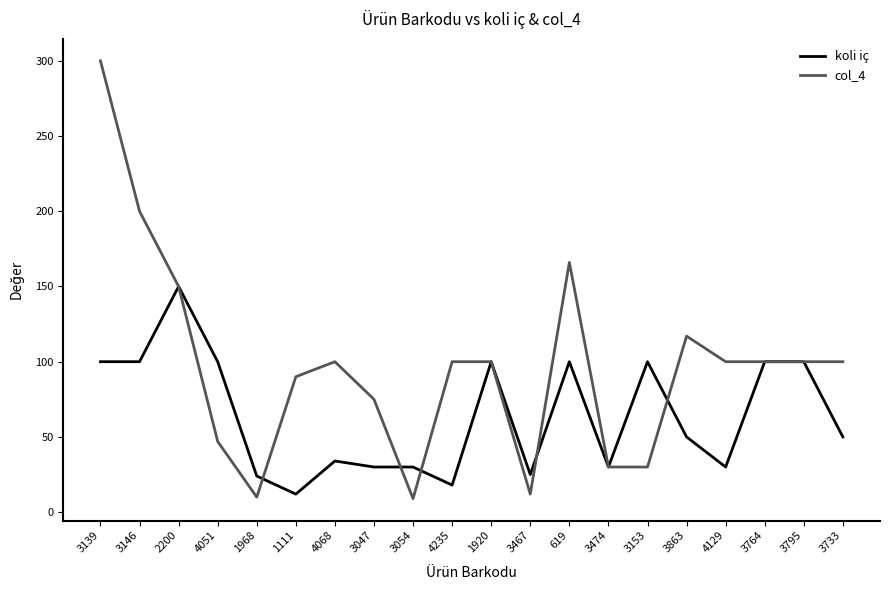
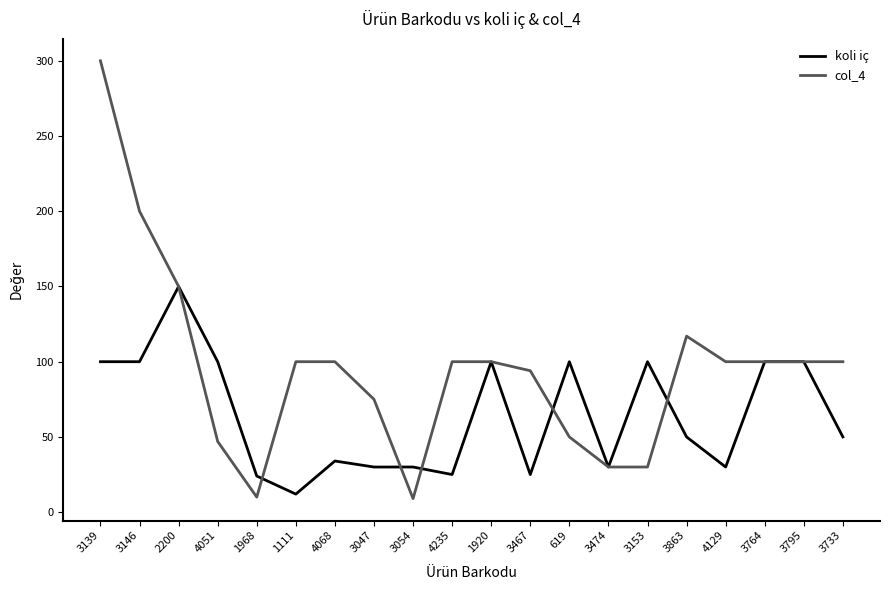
  {
    "koli iç": {
      "3139": 100,
      "3146": 100,
      "4051": 100,
      "1968": 24,
      "1111": 12,
      "4068": 34,
      "3047": 30,
      "3054": 30,
-     "4235": 18,
+     "4235": 25,
      "3467": 25,
      "619": 100,
      "3153": 100,
      "3863": 50,
      "4129": 30,
      "3733": 50
    },
    "col_4": {
      "3139": 300,
      "3146": 200,
      "4051": 47,
      "1968": 10,
-     "1111": 90,
+     "1111": 100,
      "4068": 100,
      "3047": 75,
      "3054": 9,
      "4235": 100,
-     "3467": 12,
-     "619": 166,
+     "3467": 94,
+     "619": 50,
      "3153": 30,
      "3863": 117,
      "4129": 100,
      "3733": 100
    }
  }
